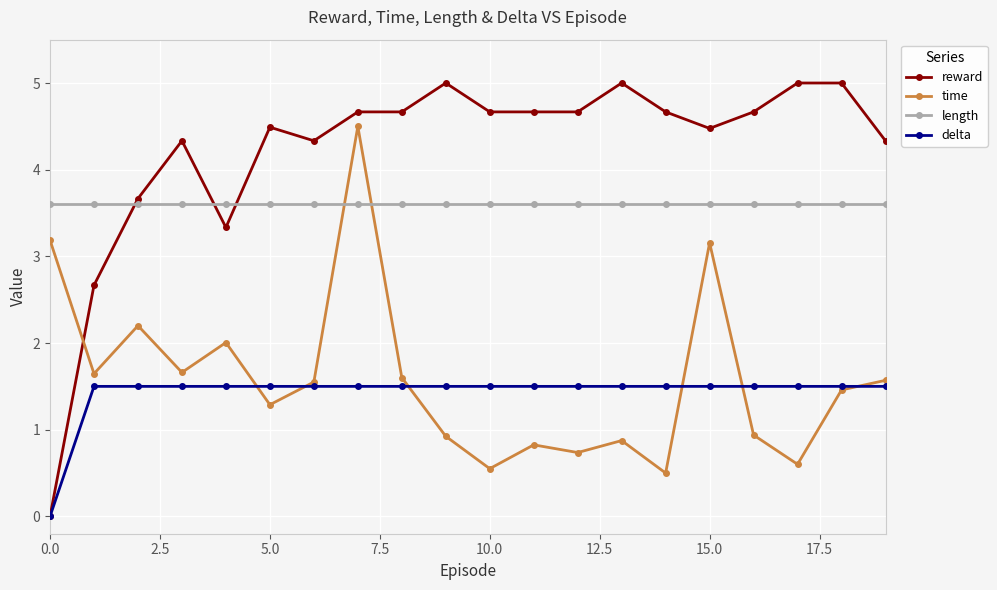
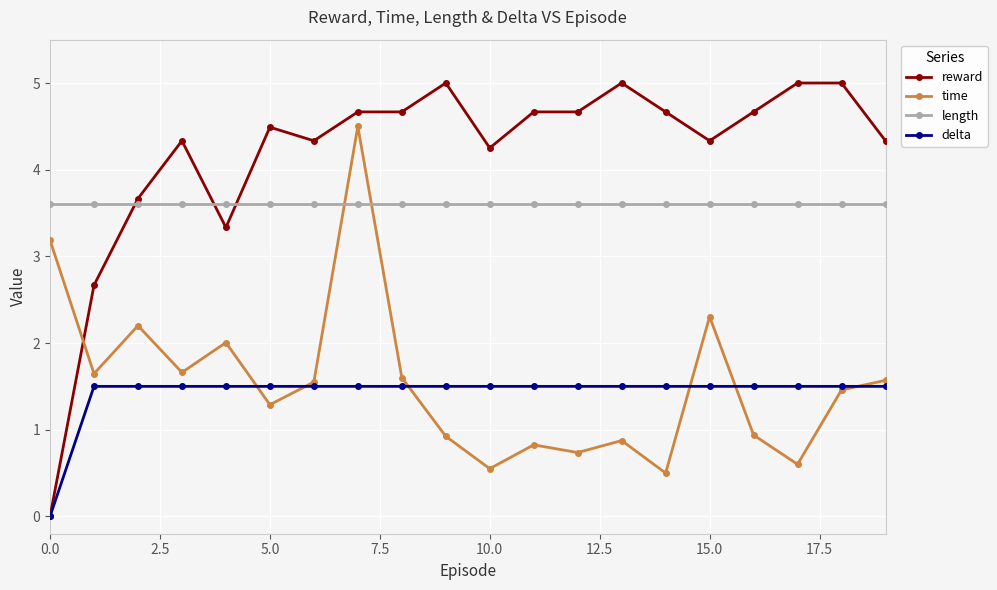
  {
    "reward": {
      "5.0": 4.5,
-     "10.0": 4.7,
-     "15.0": 4.5
+     "10.0": 4.3,
+     "15.0": 4.3
    },
    "time": {
      "0.0": 3.2,
      "5.0": 1.3,
      "10.0": 0.6,
-     "15.0": 3.2
+     "15.0": 2.3
    },
    "length": {
      "0.0": 3.6,
      "5.0": 3.6,
      "10.0": 3.6,
      "15.0": 3.6
    },
    "delta": {
      "5.0": 1.5,
      "10.0": 1.5,
      "15.0": 1.5
    }
  }
